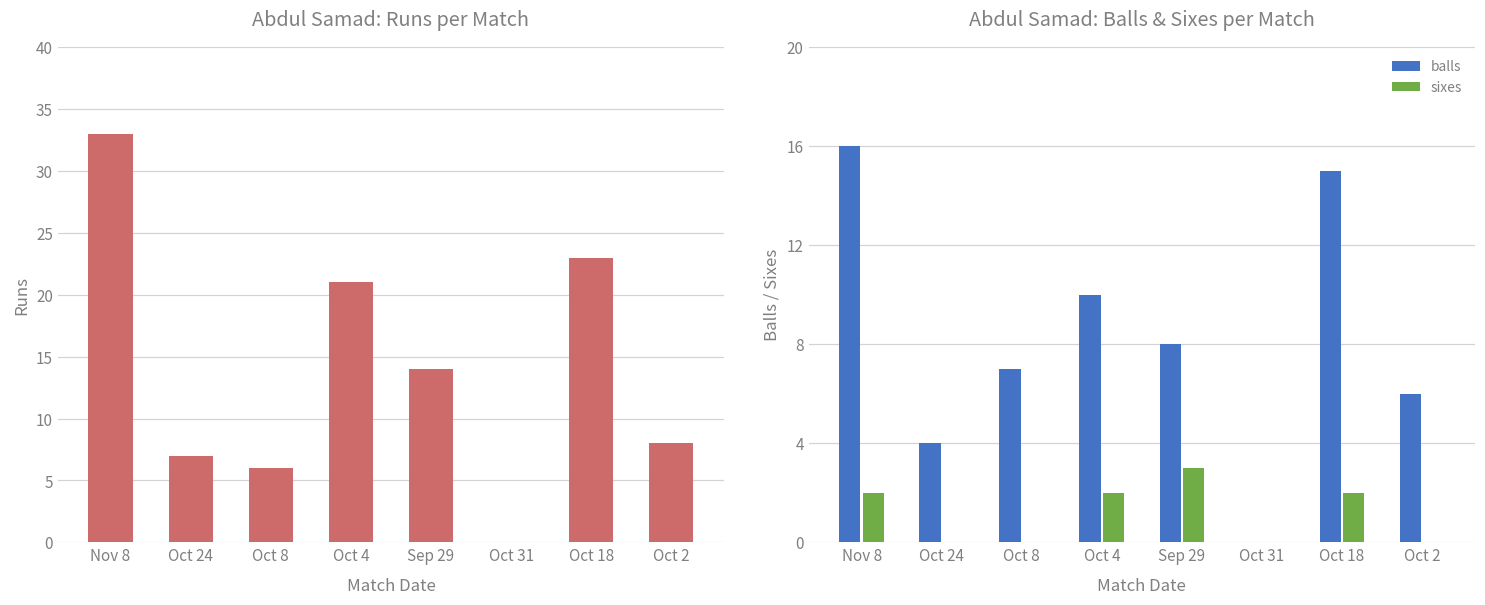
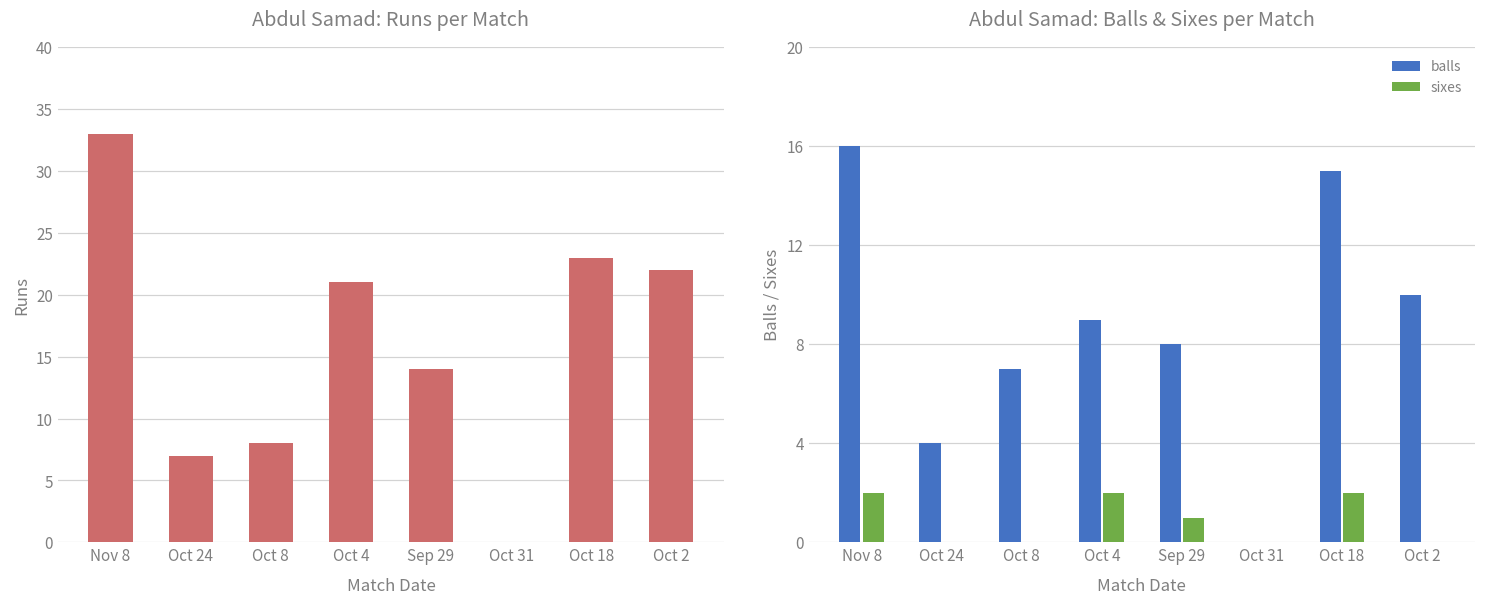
  {
    "Abdul Samad: Runs per Match": {
      "Nov 8": 33,
      "Oct 24": 7,
-     "Oct 8": 6,
+     "Oct 8": 8,
      "Oct 4": 21,
      "Sep 29": 14,
      "Oct 31": 0,
      "Oct 18": 23,
-     "Oct 2": 8
+     "Oct 2": 22
    },
    "Abdul Samad: Balls & Sixes per Match": {
      "balls": {
        "Nov 8": 16,
        "Oct 24": 4,
        "Oct 8": 7,
-       "Oct 4": 10,
+       "Oct 4": 9,
        "Sep 29": 8,
        "Oct 31": 0,
        "Oct 18": 15,
-       "Oct 2": 6
+       "Oct 2": 10
      },
      "sixes": {
        "Nov 8": 2,
        "Oct 24": 0,
        "Oct 8": 0,
        "Oct 4": 2,
-       "Sep 29": 3,
+       "Sep 29": 1,
        "Oct 31": 0,
        "Oct 18": 2,
        "Oct 2": 0
      }
    }
  }
